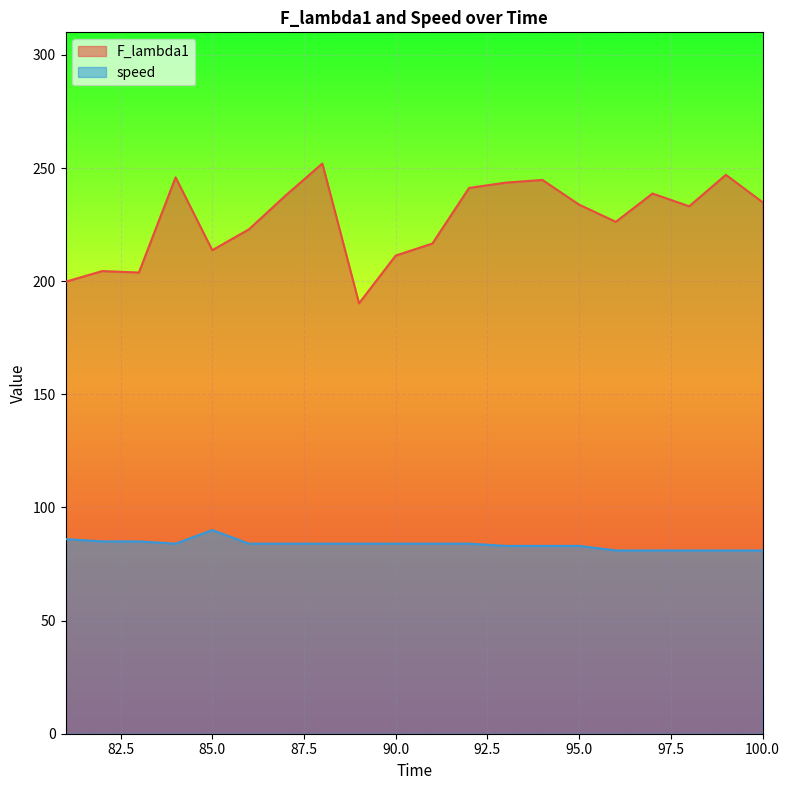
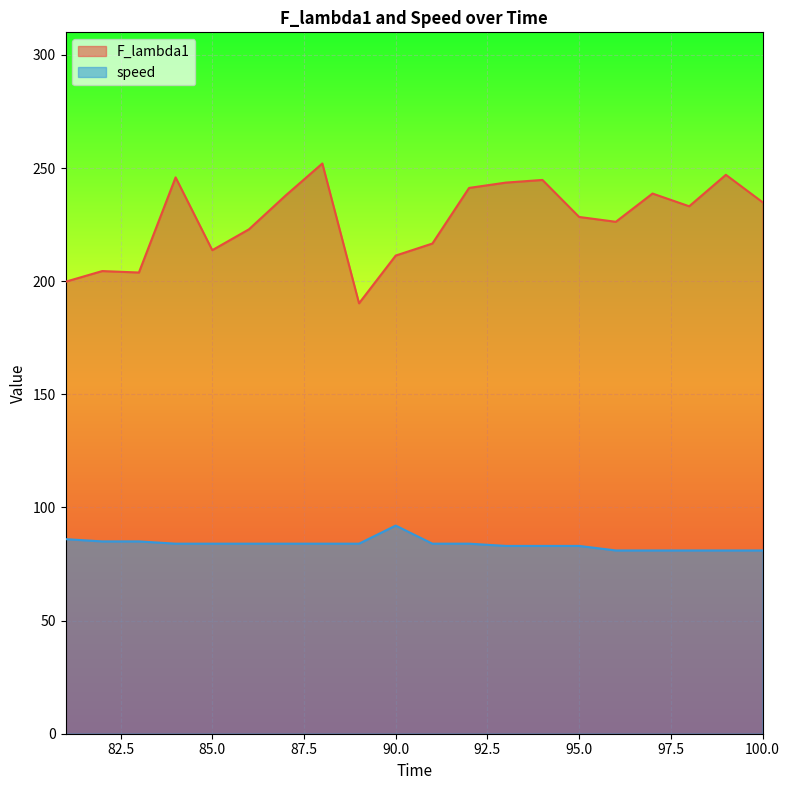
  {
    "F_lambda1": {
      "85.0": 214,
      "90.0": 211,
-     "95.0": 234,
+     "95.0": 228,
      "100.0": 235
    },
    "speed": {
-     "85.0": 90,
-     "90.0": 84,
+     "85.0": 84,
+     "90.0": 92,
      "95.0": 83,
      "100.0": 81
    }
  }
